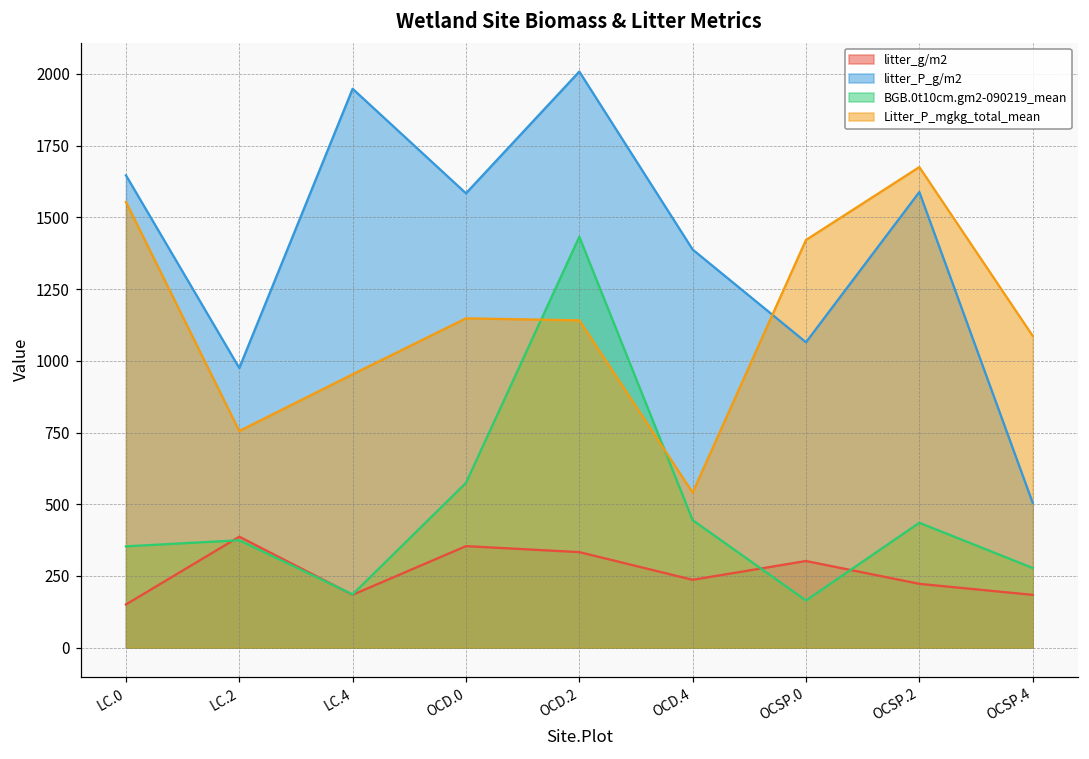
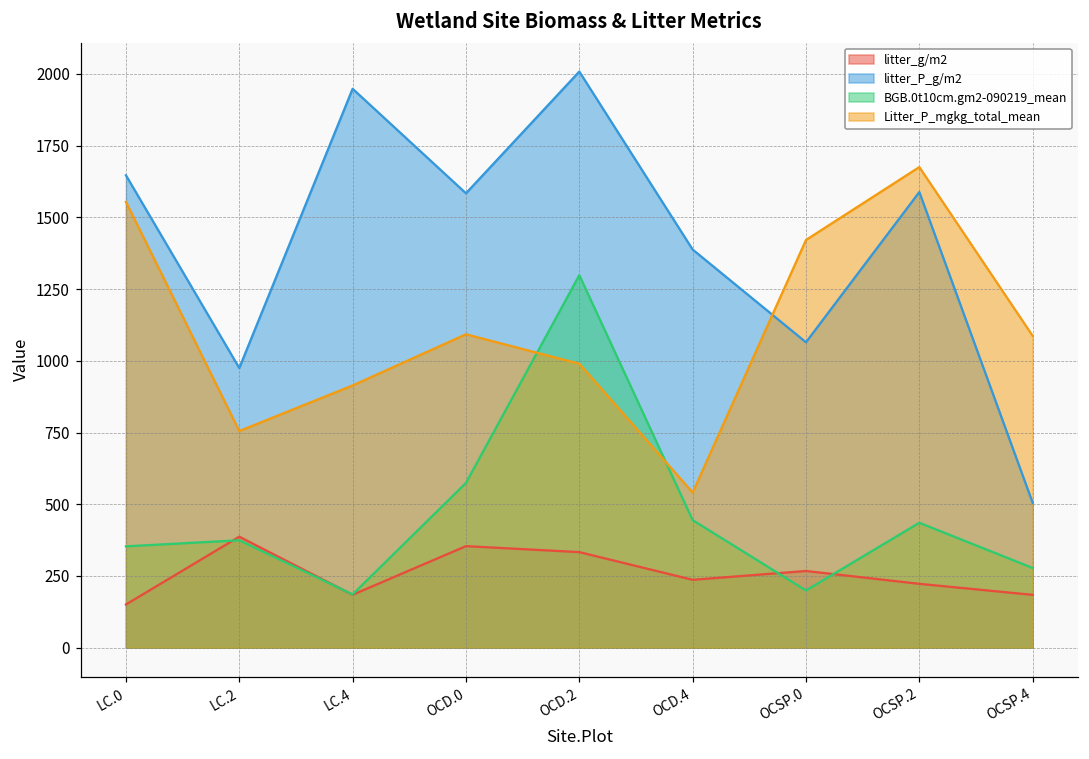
  {
    "litter_g/m2": {
      "LC.0": 150,
      "LC.2": 390,
      "OCD.0": 350,
      "OCD.2": 330,
      "OCD.4": 240,
-     "OCSP.0": 300,
+     "OCSP.0": 270,
      "OCSP.2": 220,
      "OCSP.4": 180
    },
    "litter_P_g/m2": {
      "LC.0": 1650,
      "LC.2": 970,
      "LC.4": 1950,
      "OCD.0": 1580,
      "OCD.2": 2010,
      "OCD.4": 1390,
      "OCSP.0": 1060,
      "OCSP.2": 1590,
      "OCSP.4": 510
    },
    "BGB.0t10cm.gm2-090219_mean": {
      "LC.0": 350,
      "LC.2": 370,
      "OCD.0": 570,
-     "OCD.2": 1430,
+     "OCD.2": 1300,
      "OCD.4": 440,
-     "OCSP.0": 160,
+     "OCSP.0": 200,
      "OCSP.2": 440,
      "OCSP.4": 280
    },
    "Litter_P_mgkg_total_mean": {
      "LC.0": 1550,
      "LC.2": 760,
-     "LC.4": 950,
-     "OCD.0": 1150,
-     "OCD.2": 1140,
+     "LC.4": 910,
+     "OCD.0": 1090,
+     "OCD.2": 990,
      "OCD.4": 540,
      "OCSP.0": 1420,
      "OCSP.2": 1680,
      "OCSP.4": 1090
    }
  }
